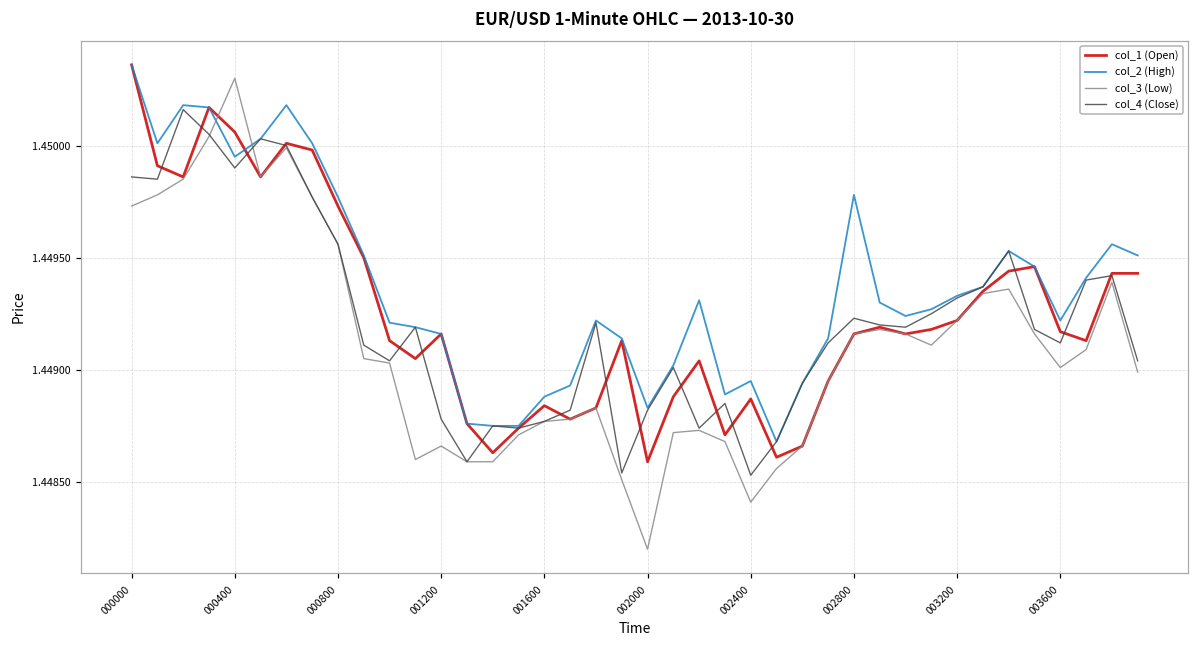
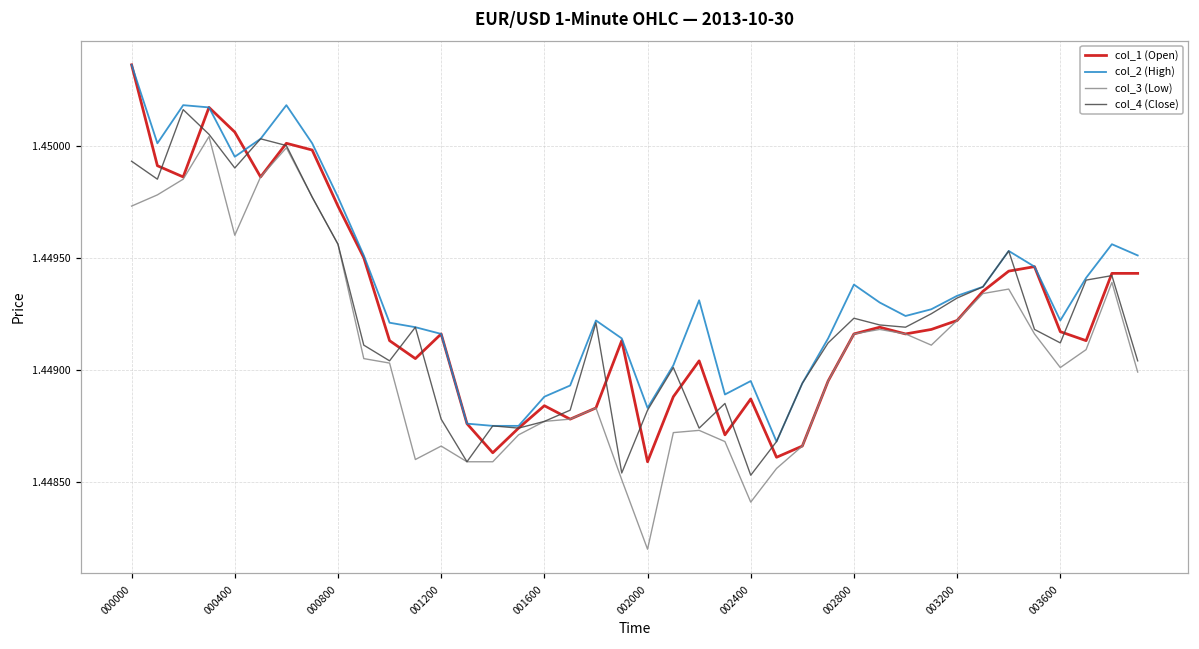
  {
    "col_1 (Open)": {
      "000400": 1.45006,
      "000800": 1.44973,
      "001600": 1.44884,
      "002000": 1.44859,
      "002400": 1.44887,
      "003600": 1.44917
    },
    "col_2 (High)": {
      "000400": 1.44995,
      "000800": 1.44977,
      "001600": 1.44888,
      "002400": 1.44895,
-     "002800": 1.44978,
+     "002800": 1.44938,
      "003600": 1.44922
    },
    "col_3 (Low)": {
      "000000": 1.44973,
-     "000400": 1.4503,
+     "000400": 1.4496,
      "001200": 1.44866,
      "002000": 1.4482,
      "002400": 1.4484,
      "003600": 1.4490
    },
    "col_4 (Close)": {
-     "000000": 1.44986,
+     "000000": 1.44993,
      "000400": 1.44990,
      "001200": 1.44878,
      "002400": 1.44853,
      "002800": 1.44923,
      "003600": 1.44912
    }
  }
